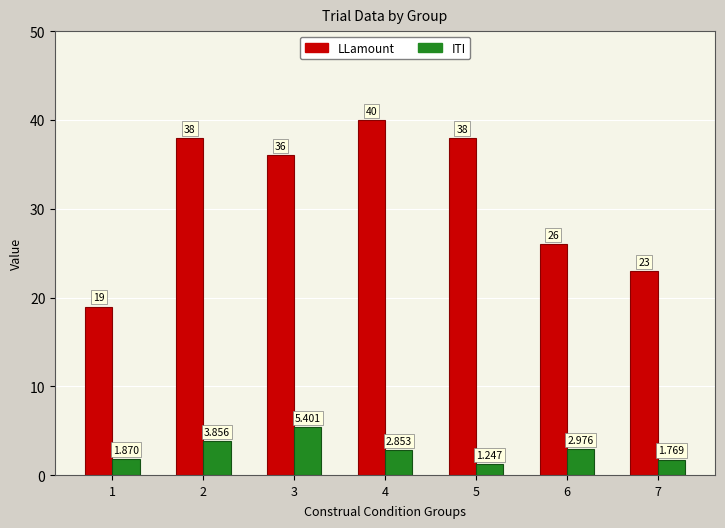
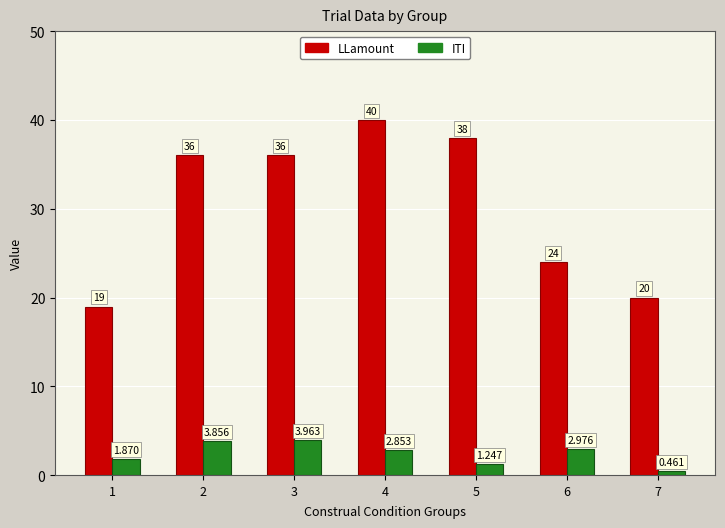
  {
    "LLamount": {
-     "2": 38,
-     "6": 26,
-     "7": 23
+     "2": 36,
+     "6": 24,
+     "7": 20
    },
    "ITI": {
-     "3": 5.401,
-     "7": 1.769
+     "3": 3.963,
+     "7": 0.461
    }
  }
